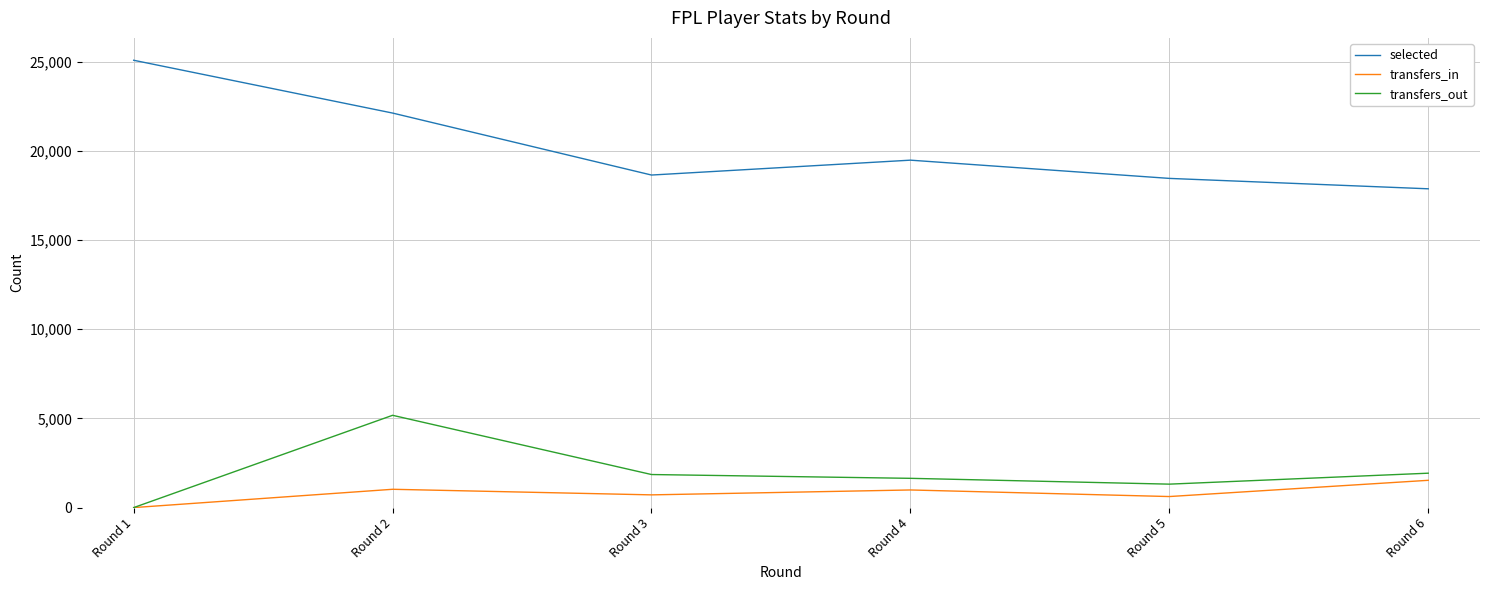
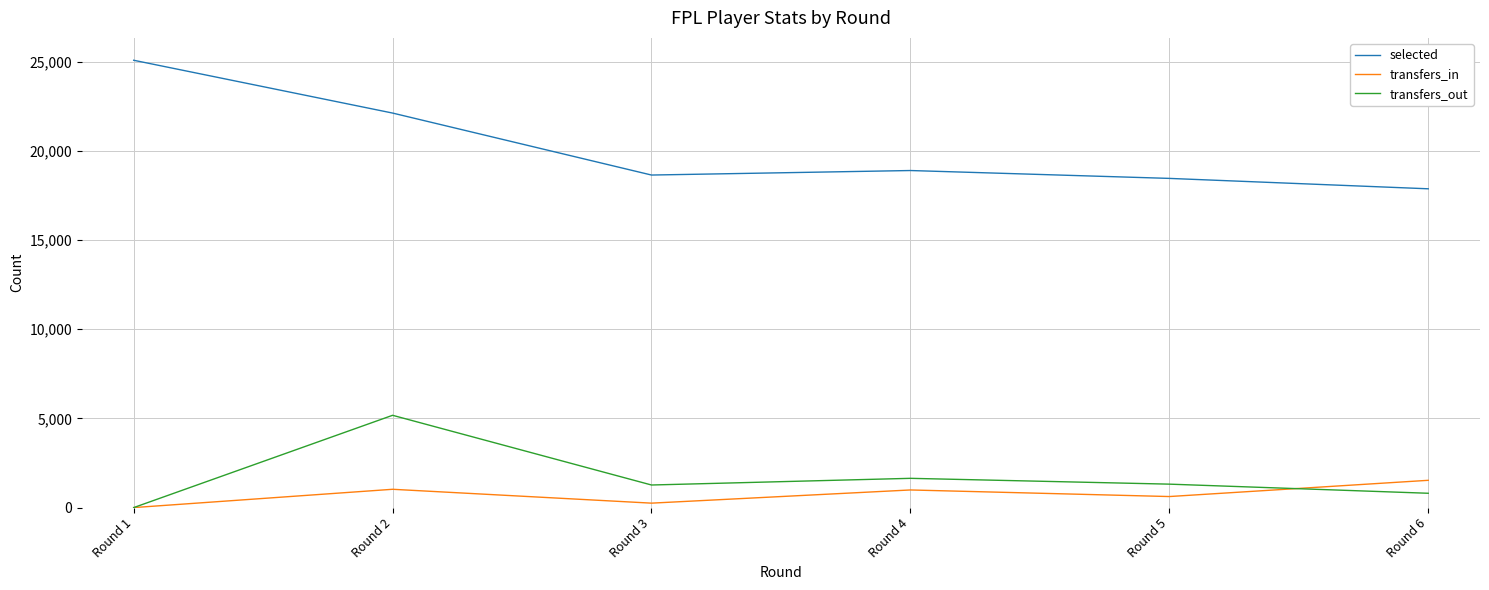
  {
    "selected": {
      "Round 1": "25,100",
      "Round 2": "22,100",
      "Round 3": "18,600",
-     "Round 4": "19,500",
+     "Round 4": "18,900",
      "Round 5": "18,500",
      "Round 6": "17,900"
    },
    "transfers_in": {
      "Round 2": "1,000",
-     "Round 3": "700",
+     "Round 3": "200",
      "Round 4": "1,000",
      "Round 5": "600",
      "Round 6": "1,500"
    },
    "transfers_out": {
      "Round 2": "5,200",
-     "Round 3": "1,900",
+     "Round 3": "1,300",
      "Round 4": "1,600",
      "Round 5": "1,300",
-     "Round 6": "1,900"
+     "Round 6": "800"
    }
  }
